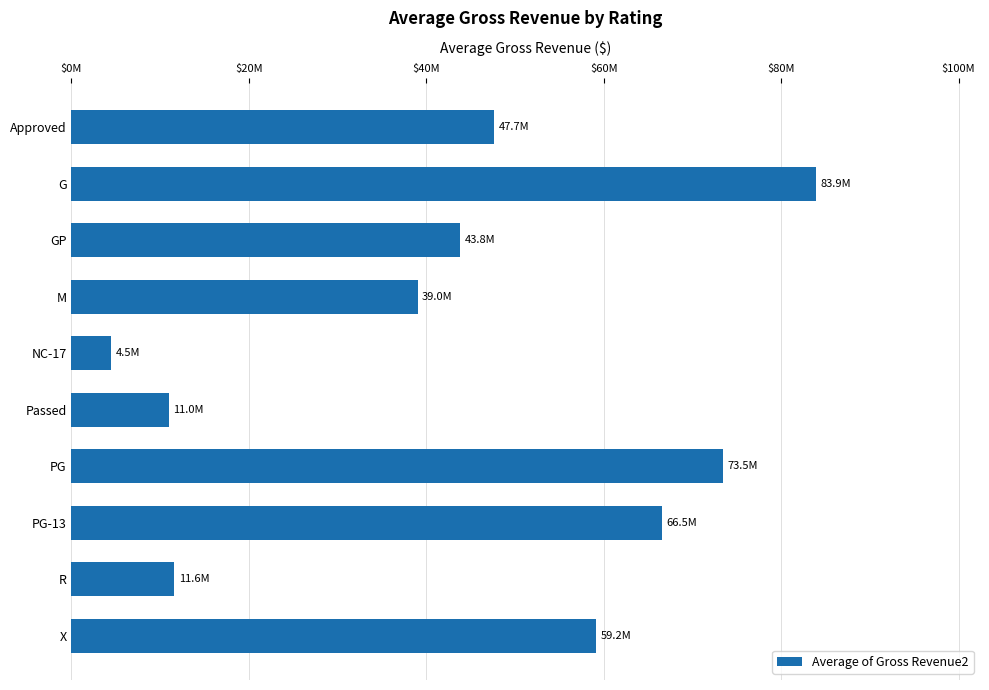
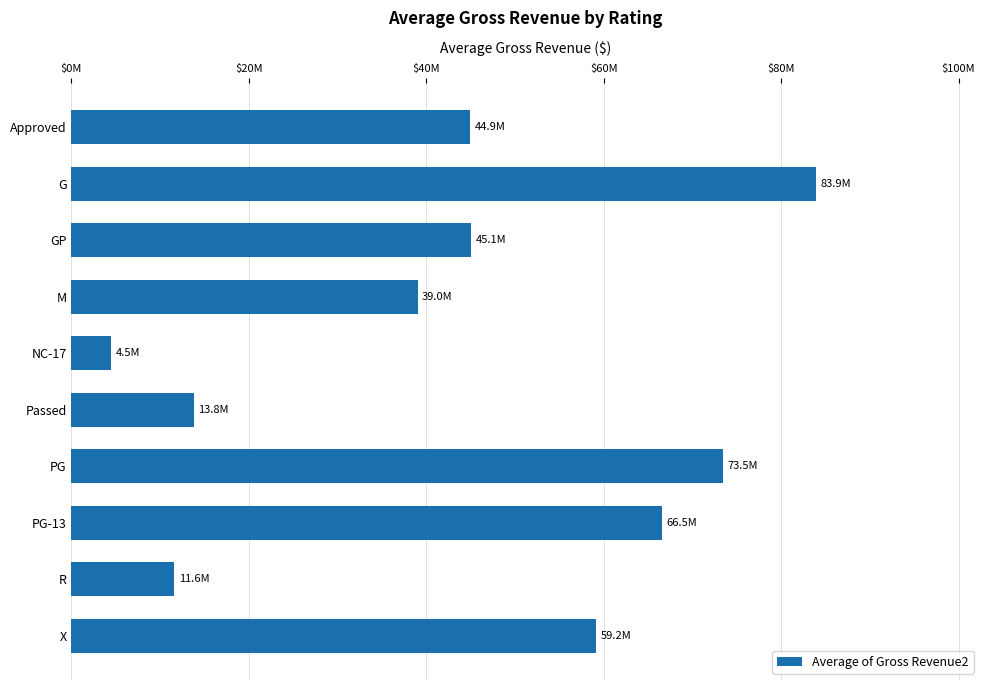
  {
-   "Approved": "47.7M",
+   "Approved": "44.9M",
    "G": "83.9M",
-   "GP": "43.8M",
+   "GP": "45.1M",
    "M": "39.0M",
    "NC-17": "4.5M",
-   "Passed": "11.0M",
+   "Passed": "13.8M",
    "PG": "73.5M",
    "PG-13": "66.5M",
    "R": "11.6M",
    "X": "59.2M"
  }
